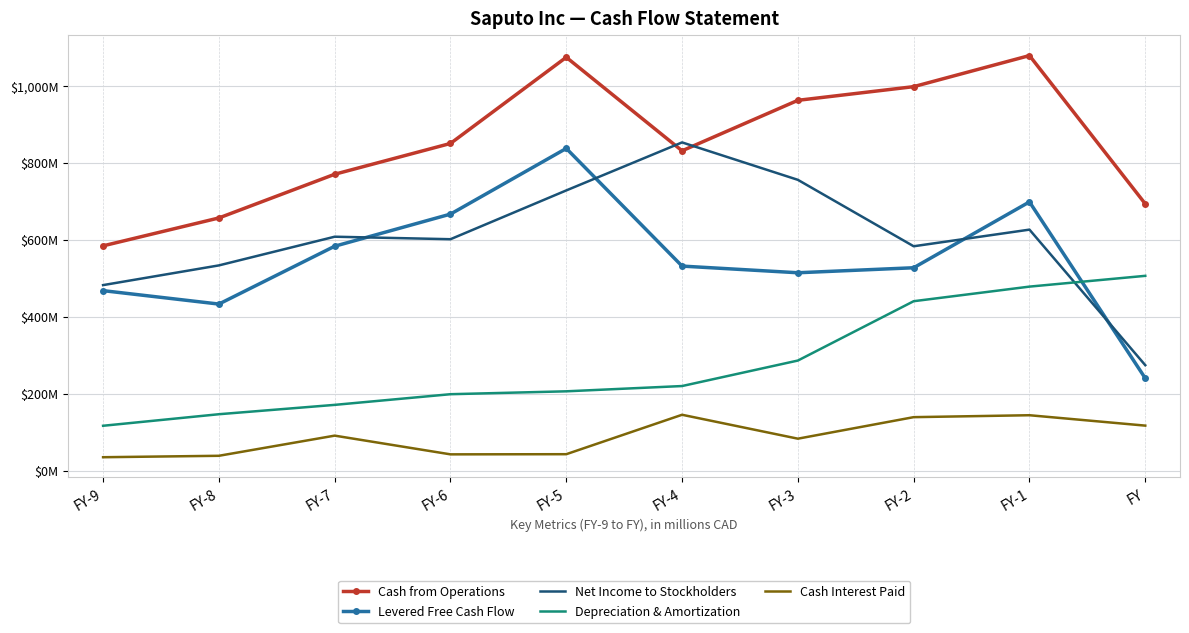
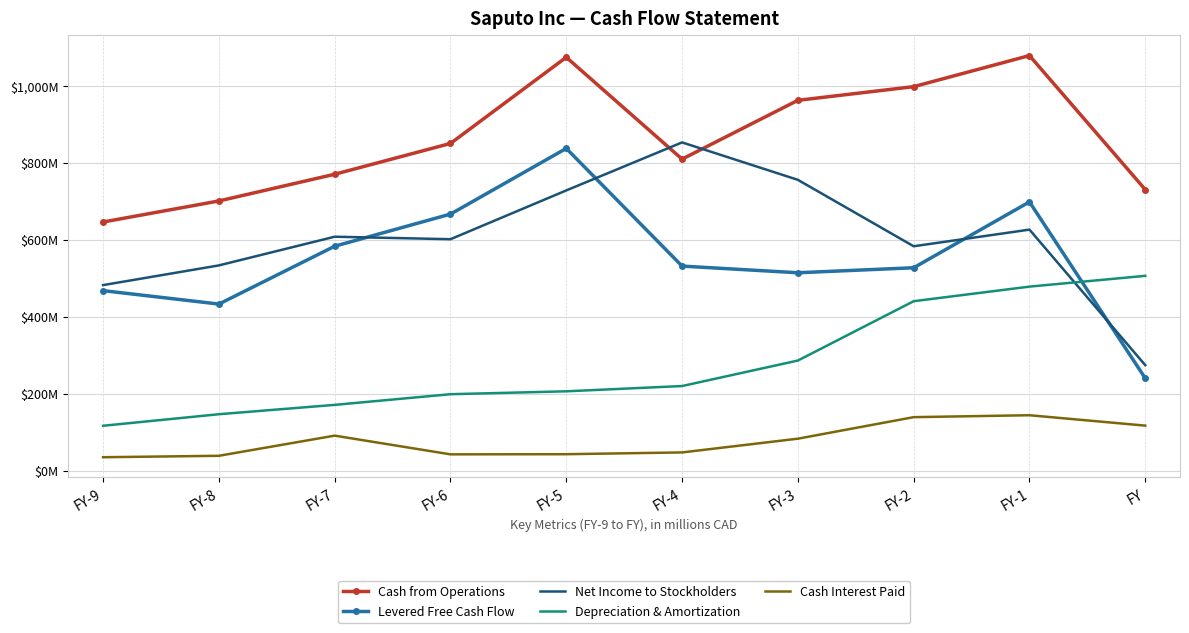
  {
    "Cash from Operations": {
-     "FY-9": "$580,000,000",
-     "FY-8": "$660,000,000",
+     "FY-9": "$650,000,000",
+     "FY-8": "$700,000,000",
      "FY-7": "$770,000,000",
      "FY-6": "$850,000,000",
      "FY-5": "$1,070,000,000",
-     "FY-4": "$830,000,000",
+     "FY-4": "$810,000,000",
      "FY-3": "$960,000,000",
      "FY-2": "$1,000,000,000",
      "FY-1": "$1,080,000,000",
-     "FY": "$690,000,000"
+     "FY": "$730,000,000"
    },
    "Cash Interest Paid": {
      "FY-9": "$30,000,000",
      "FY-8": "$40,000,000",
      "FY-7": "$90,000,000",
      "FY-6": "$40,000,000",
      "FY-5": "$40,000,000",
-     "FY-4": "$150,000,000",
+     "FY-4": "$50,000,000",
      "FY-3": "$80,000,000",
      "FY-2": "$140,000,000",
      "FY-1": "$140,000,000",
      "FY": "$120,000,000"
    }
  }
